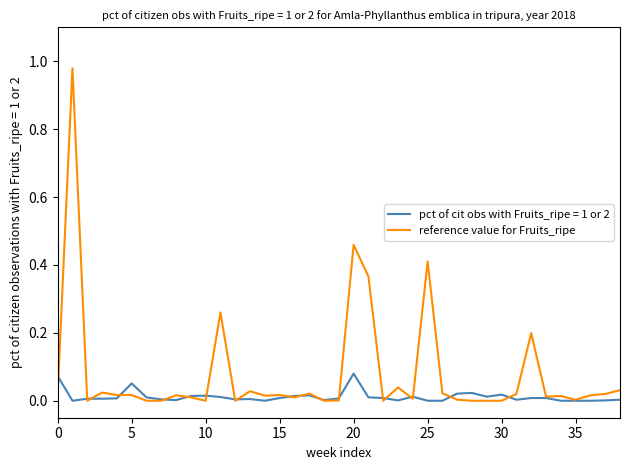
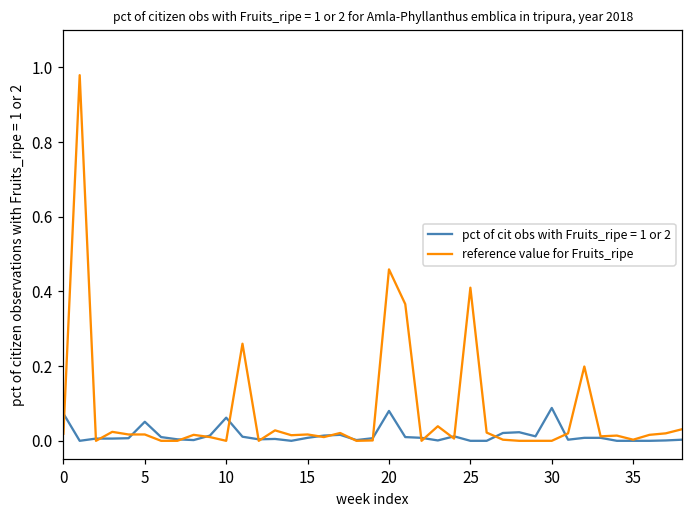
  {
    "pct of cit obs with Fruits_ripe = 1 or 2": {
      "0": 0.07,
      "5": 0.05,
-     "10": 0.02,
+     "10": 0.06,
      "15": 0.01,
      "20": 0.08,
      "25": 0.00,
-     "30": 0.02
+     "30": 0.09
    },
    "reference value for Fruits_ripe": {
      "0": 0.02,
      "5": 0.02,
      "10": 0.00,
      "15": 0.02,
      "20": 0.46,
      "25": 0.41,
      "30": 0.00
    }
  }
